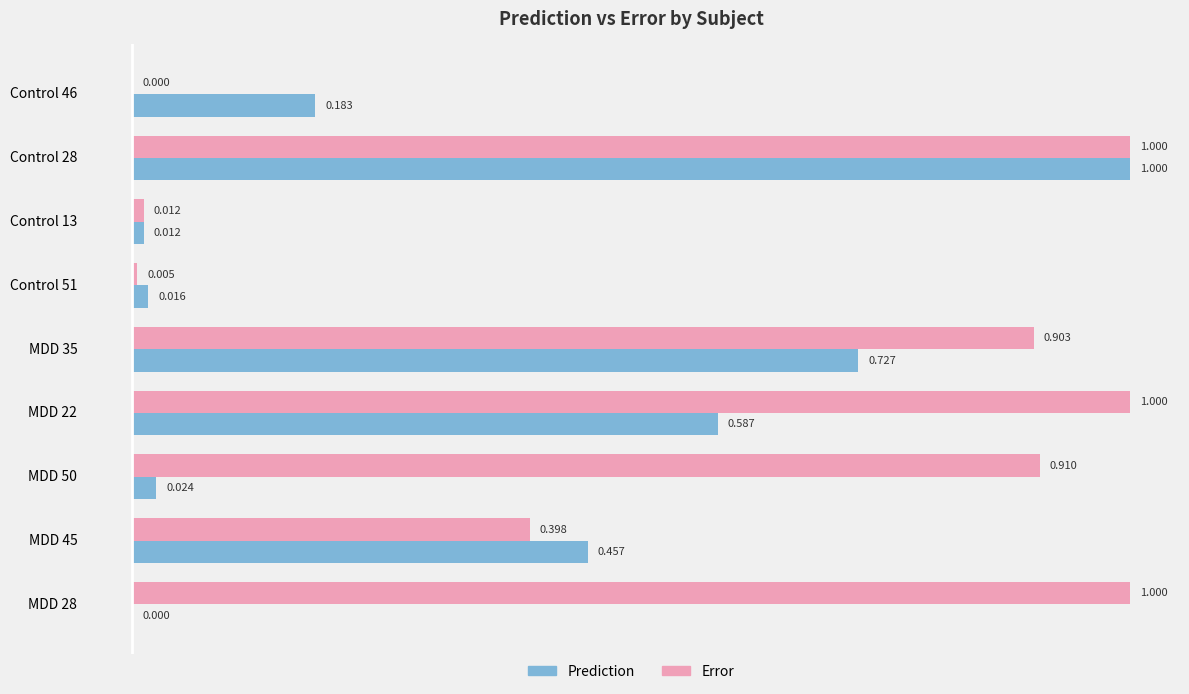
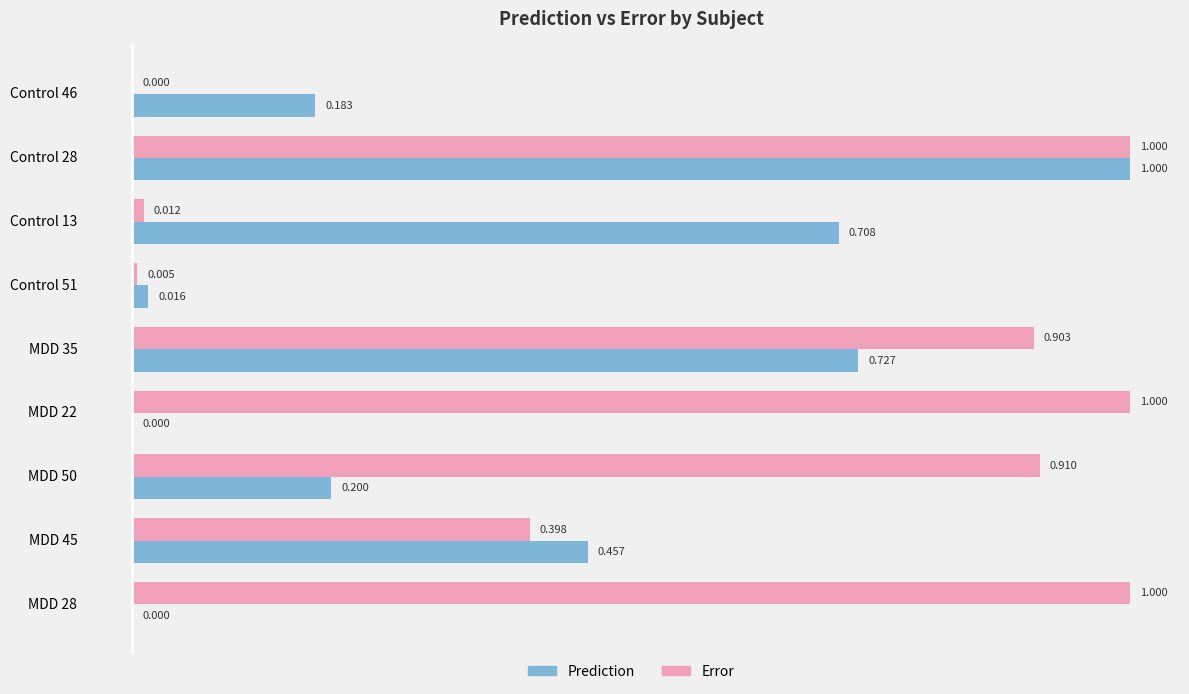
  {
    "Prediction": {
      "Control 46": 0.183,
      "Control 28": 1.000,
-     "Control 13": 0.012,
+     "Control 13": 0.708,
      "Control 51": 0.016,
      "MDD 35": 0.727,
-     "MDD 22": 0.587,
-     "MDD 50": 0.024,
+     "MDD 22": 0.000,
+     "MDD 50": 0.200,
      "MDD 45": 0.457,
      "MDD 28": 0.000
    },
    "Error": {
      "Control 46": 0.000,
      "Control 28": 1.000,
      "Control 13": 0.012,
      "Control 51": 0.005,
      "MDD 35": 0.903,
      "MDD 22": 1.000,
      "MDD 50": 0.910,
      "MDD 45": 0.398,
      "MDD 28": 1.000
    }
  }
